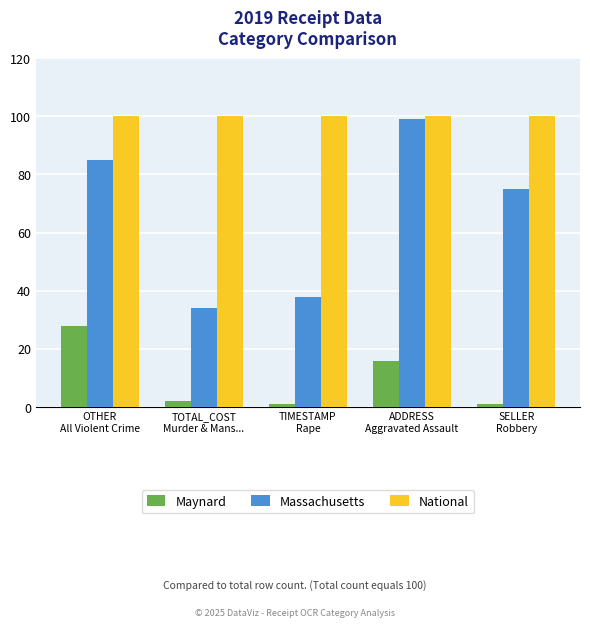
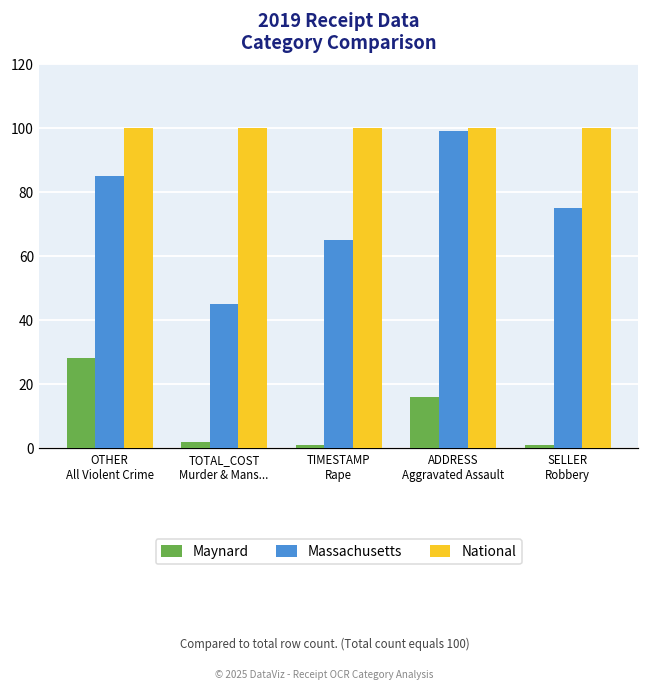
  {
    "Maynard": {
      "OTHER All Violent Crime": 28,
      "TOTAL_COST Murder & Mans...": 2,
      "TIMESTAMP Rape": 1,
      "ADDRESS Aggravated Assault": 16,
      "SELLER Robbery": 1
    },
    "Massachusetts": {
      "OTHER All Violent Crime": 85,
-     "TOTAL_COST Murder & Mans...": 34,
-     "TIMESTAMP Rape": 38,
+     "TOTAL_COST Murder & Mans...": 45,
+     "TIMESTAMP Rape": 65,
      "ADDRESS Aggravated Assault": 99,
      "SELLER Robbery": 75
    },
    "National": {
      "OTHER All Violent Crime": 100,
      "TOTAL_COST Murder & Mans...": 100,
      "TIMESTAMP Rape": 100,
      "ADDRESS Aggravated Assault": 100,
      "SELLER Robbery": 100
    }
  }
